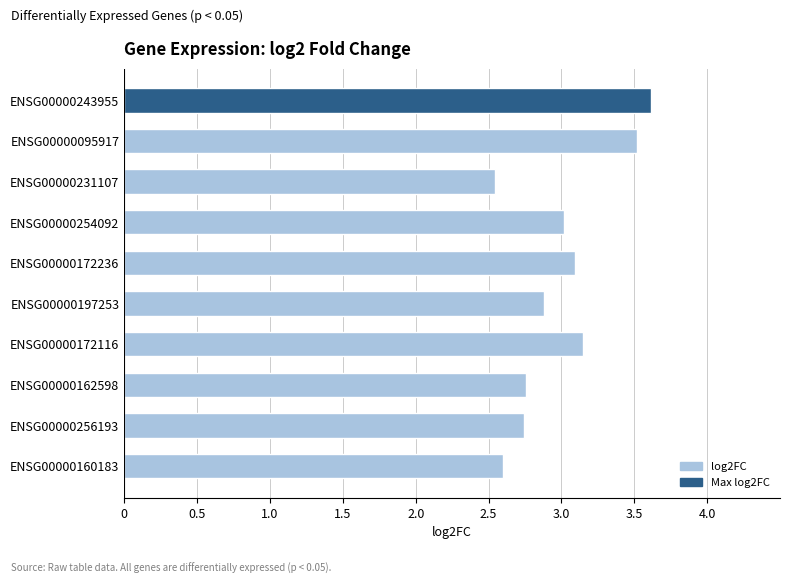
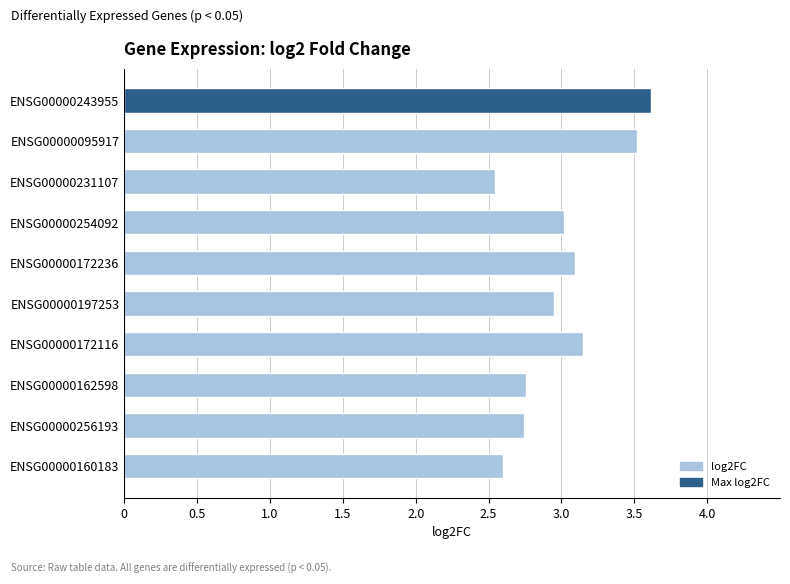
  {
    "ENSG00000243955": 3.61,
    "ENSG00000095917": 3.52,
    "ENSG00000231107": 2.54,
    "ENSG00000254092": 3.01,
    "ENSG00000172236": 3.10,
-   "ENSG00000197253": 2.88,
+   "ENSG00000197253": 2.95,
    "ENSG00000172116": 3.15,
    "ENSG00000162598": 2.75,
    "ENSG00000256193": 2.74,
    "ENSG00000160183": 2.60
  }
